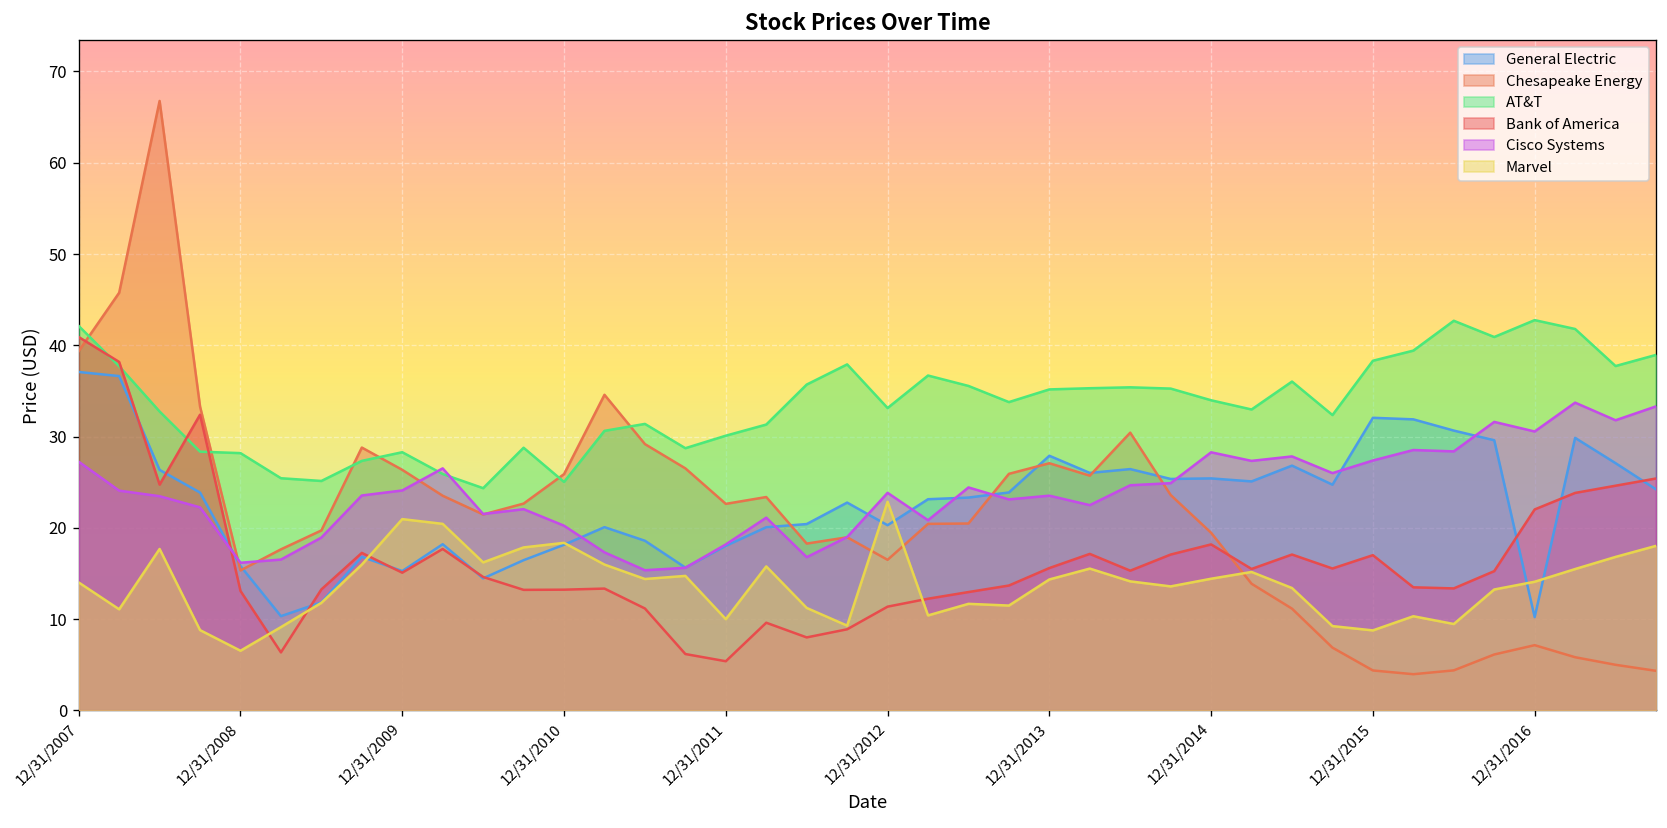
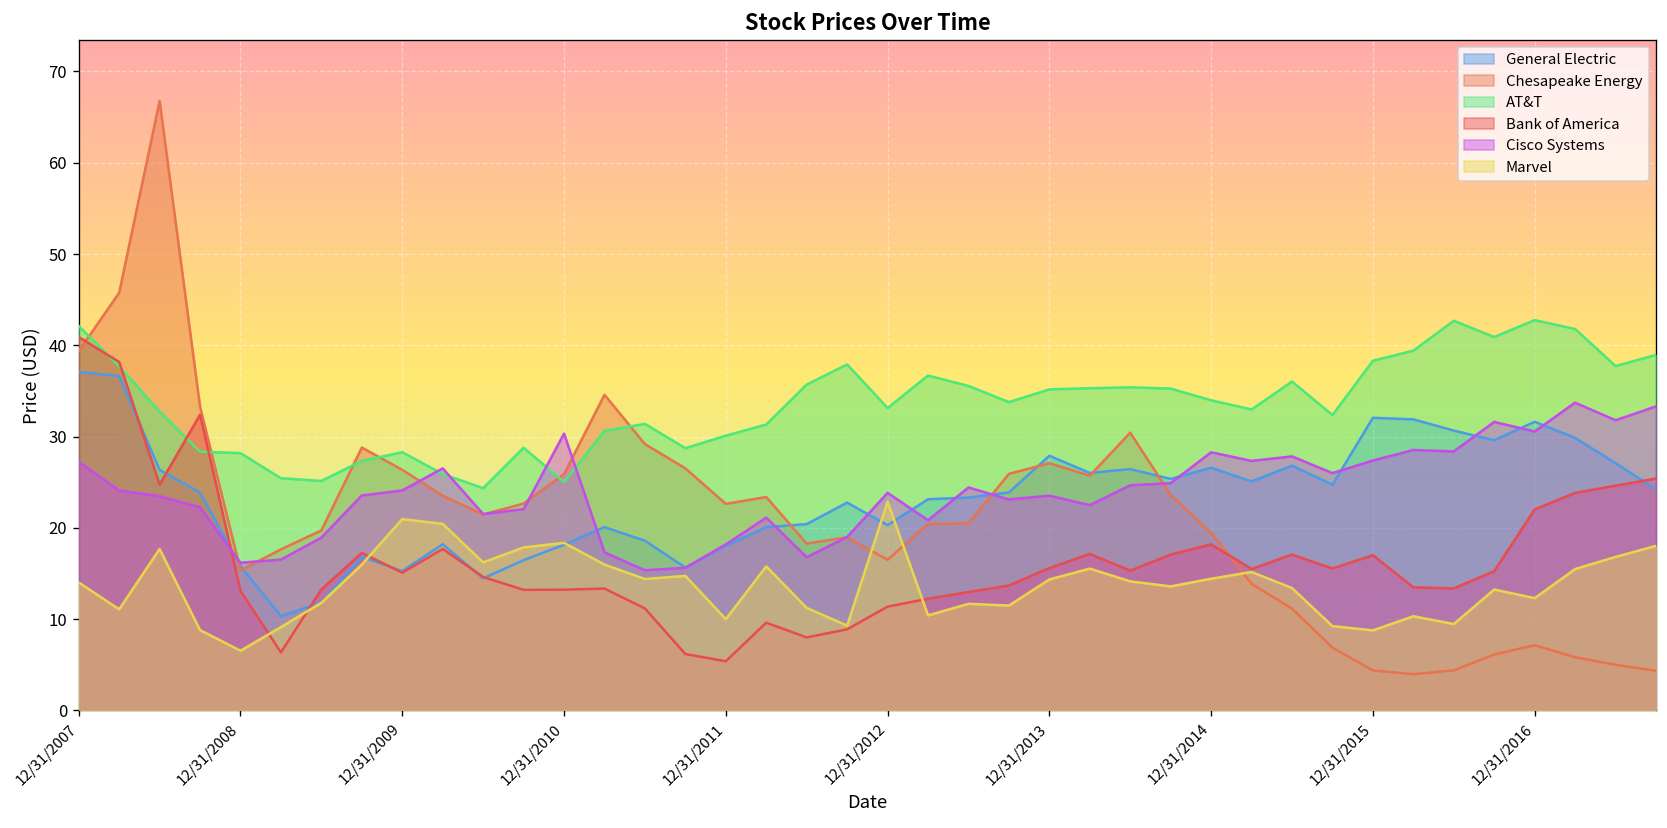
  {
    "General Electric": {
      "12/31/2007": 37,
      "12/31/2008": 16,
      "12/31/2012": 20,
      "12/31/2013": 28,
-     "12/31/2014": 25,
+     "12/31/2014": 27,
      "12/31/2015": 32,
-     "12/31/2016": 10
+     "12/31/2016": 32
    },
    "AT&T": {
      "12/31/2007": 42,
      "12/31/2008": 28,
      "12/31/2009": 28,
      "12/31/2010": 25,
      "12/31/2011": 30,
      "12/31/2012": 33,
      "12/31/2013": 35,
      "12/31/2014": 34,
      "12/31/2015": 38,
      "12/31/2016": 43
    },
    "Cisco Systems": {
      "12/31/2007": 27,
      "12/31/2008": 16,
      "12/31/2009": 24,
-     "12/31/2010": 20,
+     "12/31/2010": 30,
      "12/31/2012": 24,
      "12/31/2013": 24,
      "12/31/2014": 28,
      "12/31/2015": 27,
      "12/31/2016": 31
    },
    "Marvel": {
      "12/31/2007": 14,
      "12/31/2008": 7,
      "12/31/2009": 21,
      "12/31/2011": 10,
      "12/31/2012": 23,
      "12/31/2013": 14,
      "12/31/2014": 14,
      "12/31/2015": 9,
-     "12/31/2016": 14
+     "12/31/2016": 12
    }
  }
